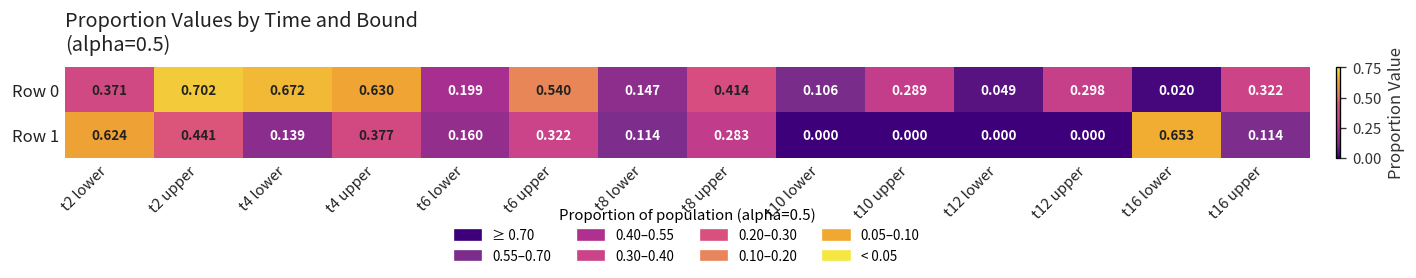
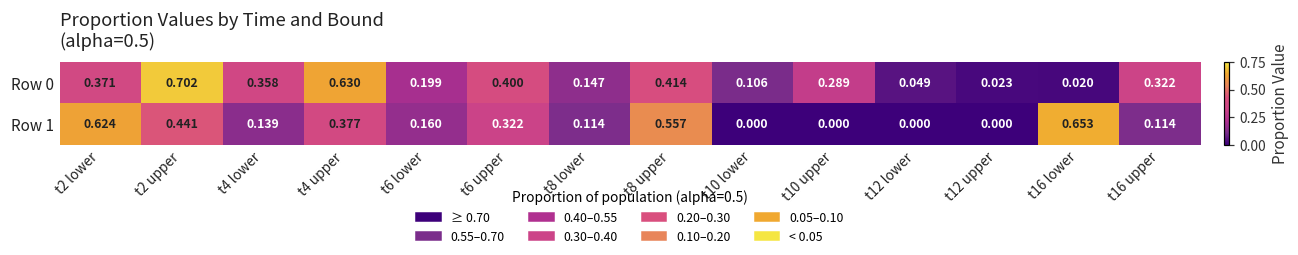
  {
    "Row 0": {
      "t2 lower": 0.371,
      "t2 upper": 0.702,
-     "t4 lower": 0.672,
+     "t4 lower": 0.358,
      "t4 upper": 0.630,
      "t6 lower": 0.199,
-     "t6 upper": 0.540,
+     "t6 upper": 0.400,
      "t8 lower": 0.147,
      "t8 upper": 0.414,
      "t10 lower": 0.106,
      "t10 upper": 0.289,
      "t12 lower": 0.049,
-     "t12 upper": 0.298,
+     "t12 upper": 0.023,
      "t16 lower": 0.020,
      "t16 upper": 0.322
    },
    "Row 1": {
      "t2 lower": 0.624,
      "t2 upper": 0.441,
      "t4 lower": 0.139,
      "t4 upper": 0.377,
      "t6 lower": 0.160,
      "t6 upper": 0.322,
      "t8 lower": 0.114,
-     "t8 upper": 0.283,
+     "t8 upper": 0.557,
      "t10 lower": 0.000,
      "t10 upper": 0.000,
      "t12 lower": 0.000,
      "t12 upper": 0.000,
      "t16 lower": 0.653,
      "t16 upper": 0.114
    }
  }
